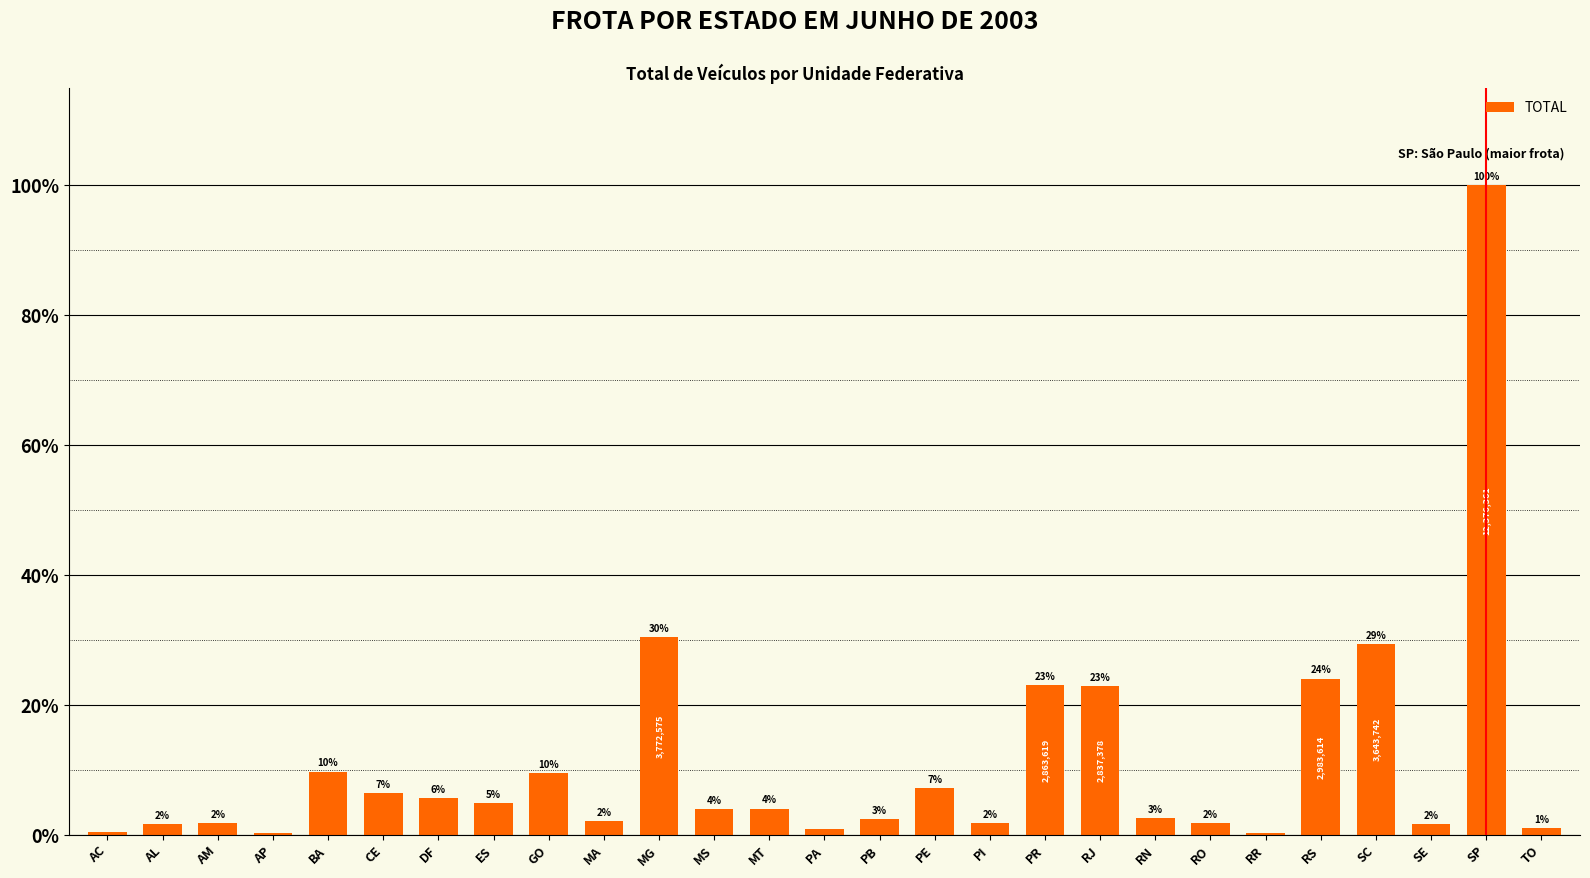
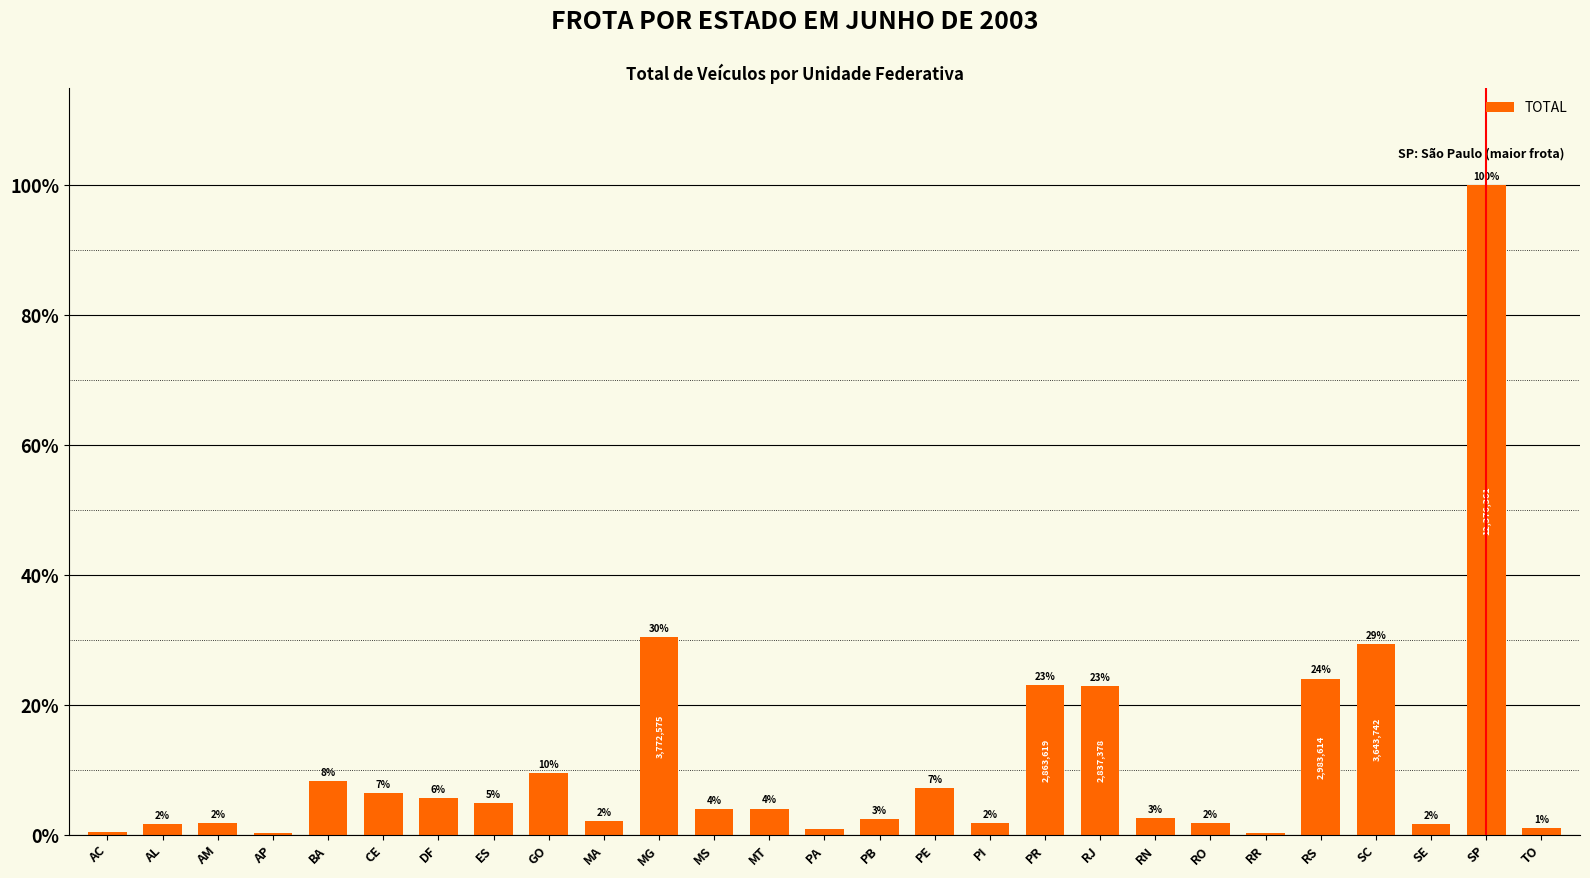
  {
    "AL": "2%",
    "AM": "2%",
-   "BA": "10%",
+   "BA": "8%",
    "CE": "7%",
    "DF": "6%",
    "ES": "5%",
    "GO": "10%",
    "MA": "2%",
    "MG": "30%",
    "MS": "4%",
    "MT": "4%",
    "PB": "3%",
    "PE": "7%",
    "PI": "2%",
    "PR": "23%",
    "RJ": "23%",
    "RN": "3%",
    "RO": "2%",
    "RS": "24%",
    "SC": "29%",
    "SE": "2%",
    "SP": "100%",
    "TO": "1%"
  }
